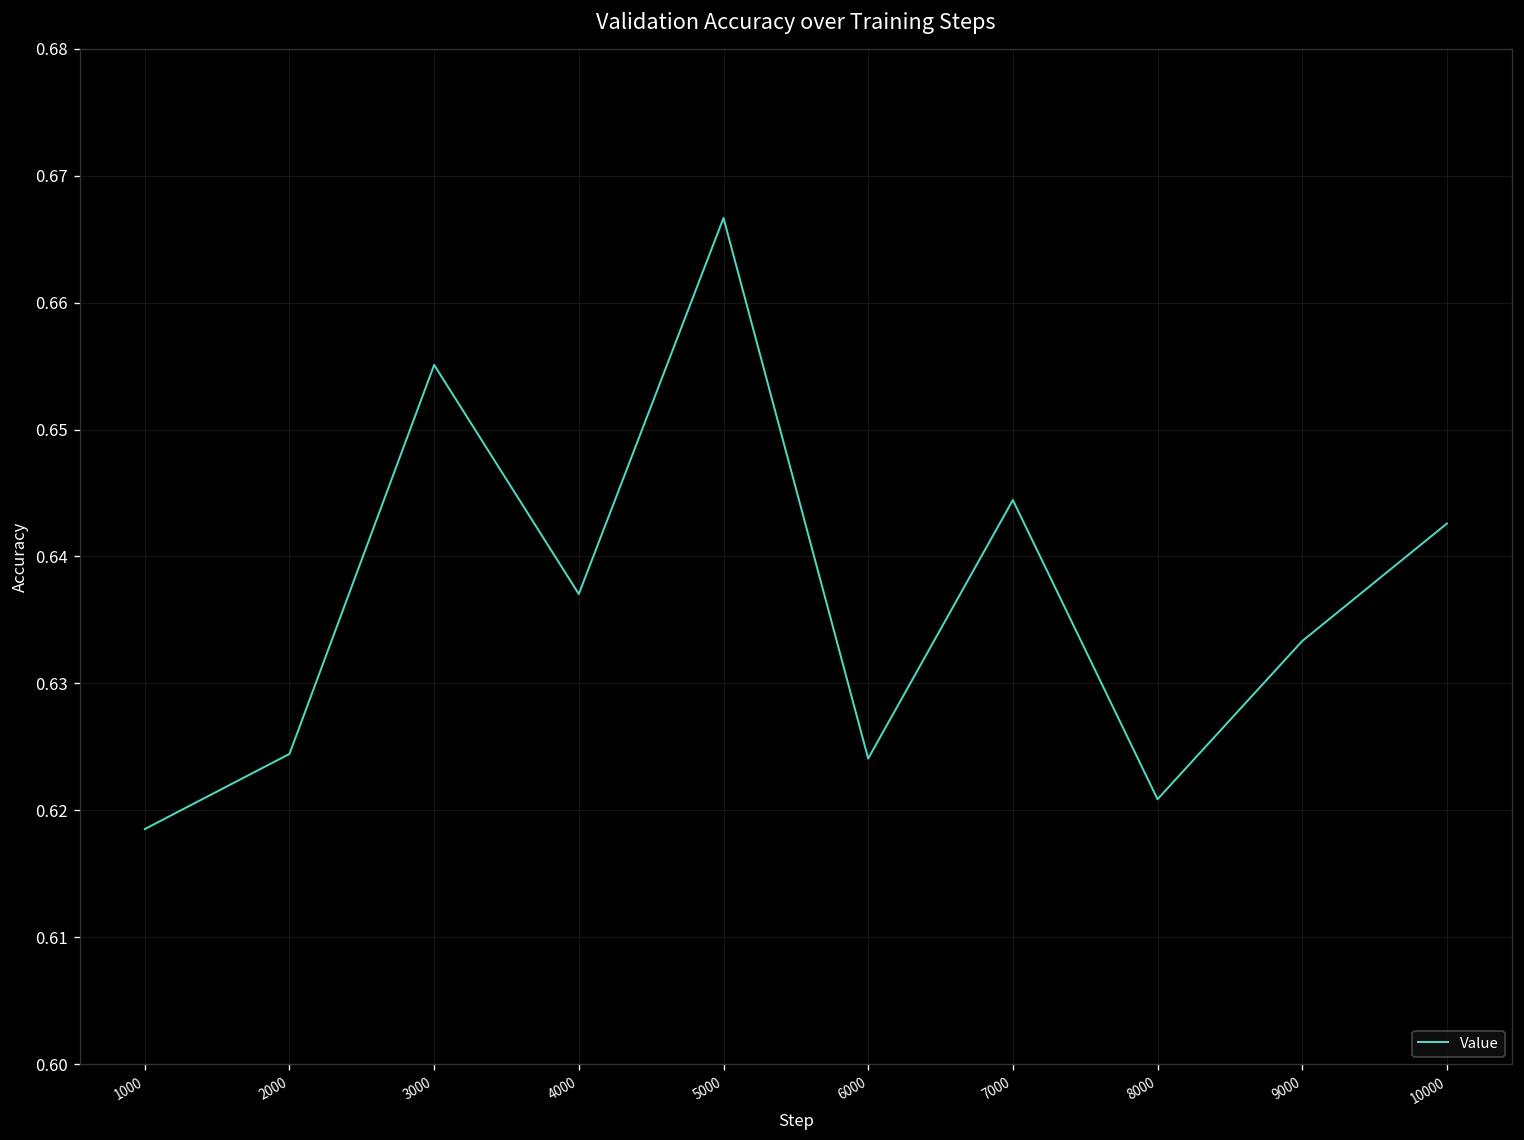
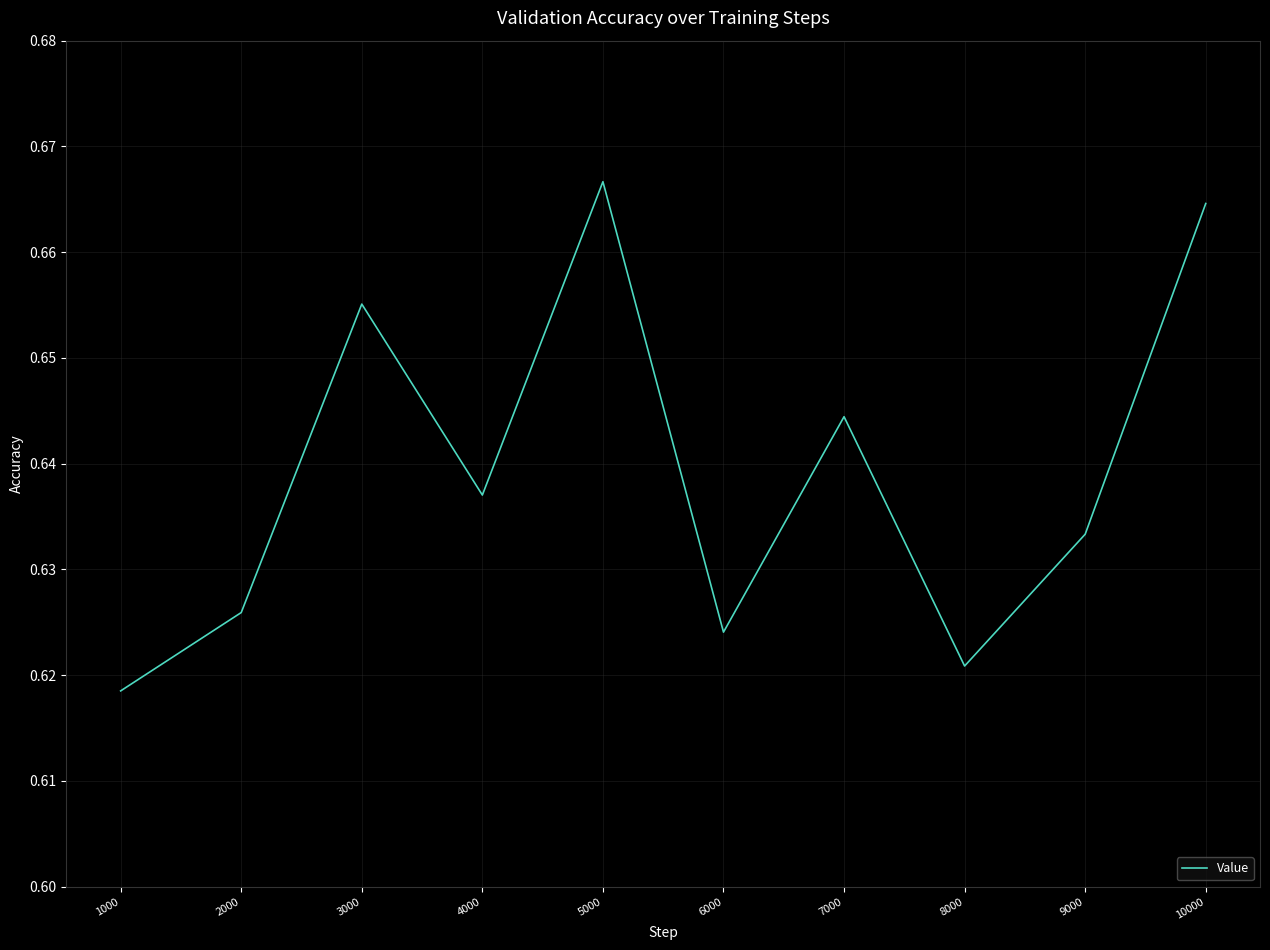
  {
    "1000": 0.6185,
-   "2000": 0.6244,
+   "2000": 0.6259,
    "3000": 0.6551,
    "4000": 0.6370,
    "5000": 0.6667,
    "6000": 0.6241,
    "7000": 0.6444,
    "8000": 0.6209,
    "9000": 0.6333,
-   "10000": 0.6426
+   "10000": 0.6646
  }
